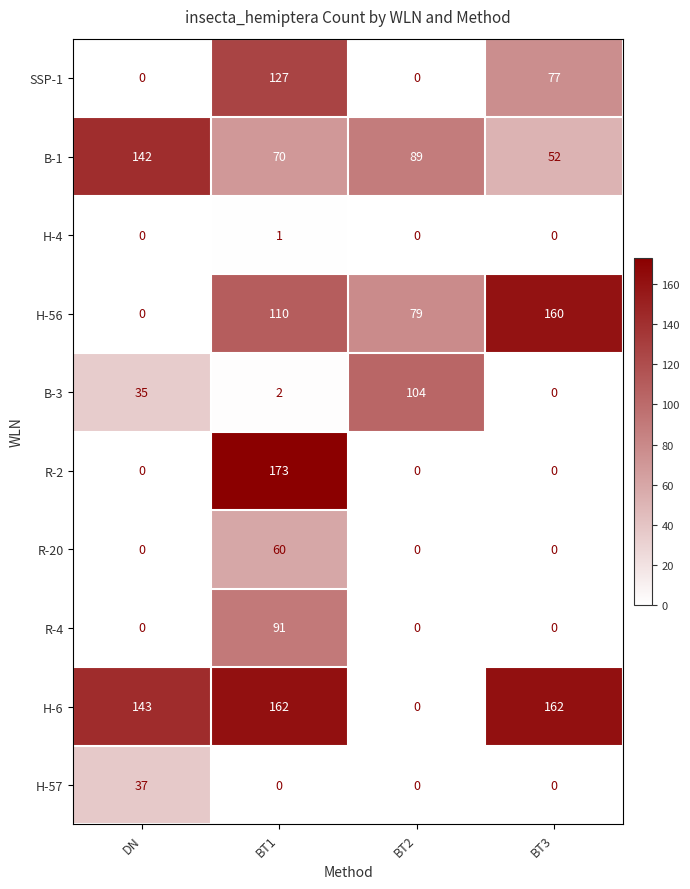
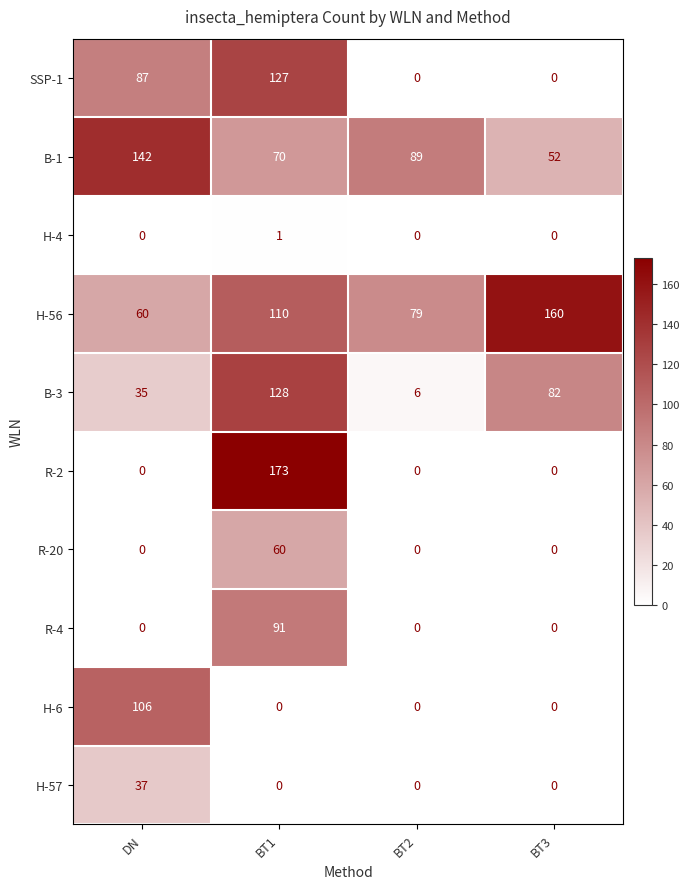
  {
    "SSP-1": {
-     "DN": 0,
+     "DN": 87,
      "BT1": 127,
      "BT2": 0,
-     "BT3": 77
+     "BT3": 0
    },
    "B-1": {
      "DN": 142,
      "BT1": 70,
      "BT2": 89,
      "BT3": 52
    },
    "H-4": {
      "DN": 0,
      "BT1": 1,
      "BT2": 0,
      "BT3": 0
    },
    "H-56": {
-     "DN": 0,
+     "DN": 60,
      "BT1": 110,
      "BT2": 79,
      "BT3": 160
    },
    "B-3": {
      "DN": 35,
-     "BT1": 2,
-     "BT2": 104,
-     "BT3": 0
+     "BT1": 128,
+     "BT2": 6,
+     "BT3": 82
    },
    "R-2": {
      "DN": 0,
      "BT1": 173,
      "BT2": 0,
      "BT3": 0
    },
    "R-20": {
      "DN": 0,
      "BT1": 60,
      "BT2": 0,
      "BT3": 0
    },
    "R-4": {
      "DN": 0,
      "BT1": 91,
      "BT2": 0,
      "BT3": 0
    },
    "H-6": {
-     "DN": 143,
-     "BT1": 162,
+     "DN": 106,
+     "BT1": 0,
      "BT2": 0,
-     "BT3": 162
+     "BT3": 0
    },
    "H-57": {
      "DN": 37,
      "BT1": 0,
      "BT2": 0,
      "BT3": 0
    }
  }
